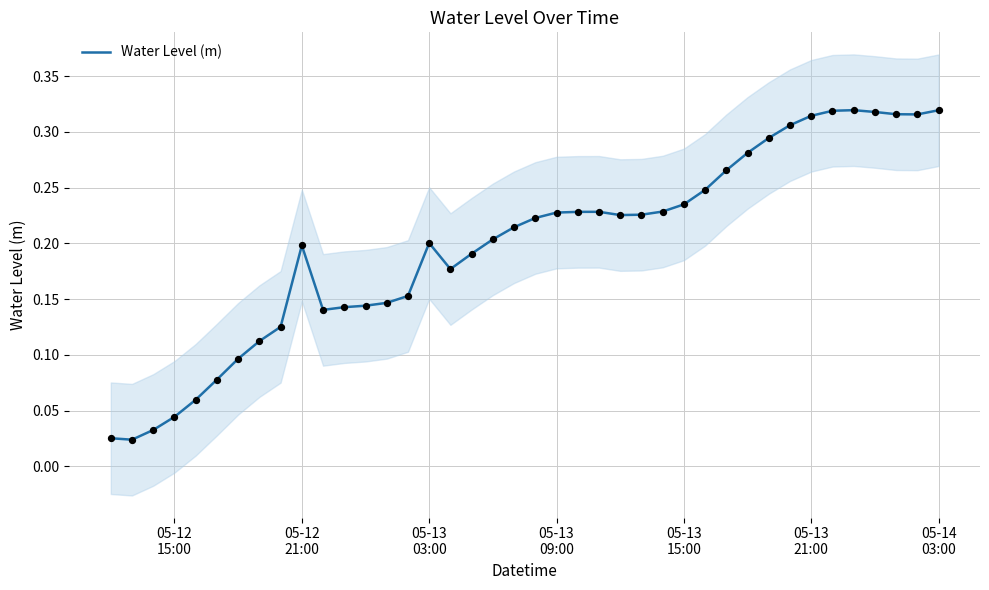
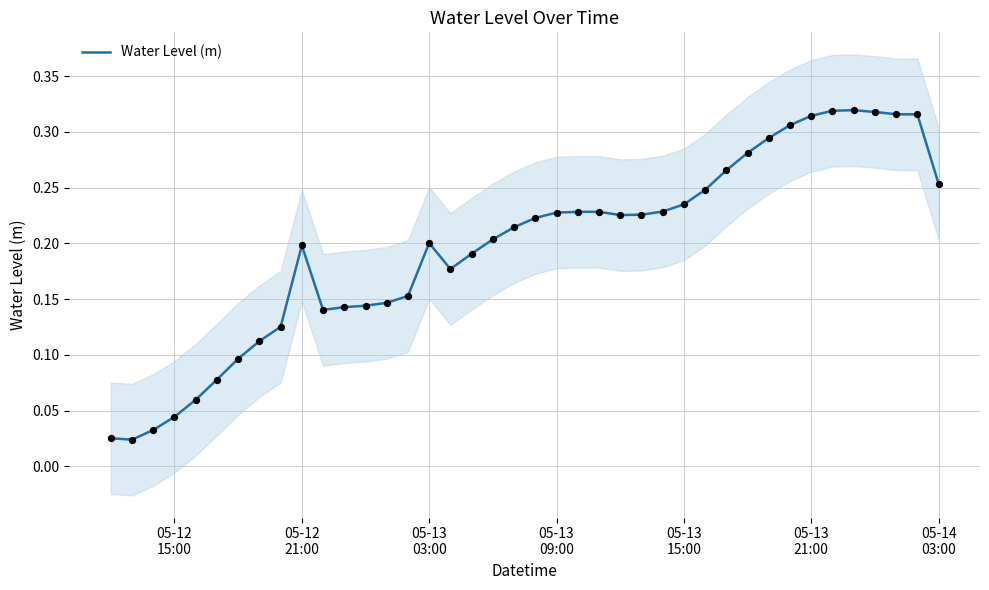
  {
    "Water Level (m)": {
      "05-12 15:00": 0.045,
      "05-12 21:00": 0.198,
      "05-13 03:00": 0.200,
      "05-13 09:00": 0.228,
      "05-13 15:00": 0.235,
      "05-13 21:00": 0.314,
-     "05-14 03:00": 0.319
+     "05-14 03:00": 0.253
    }
  }
